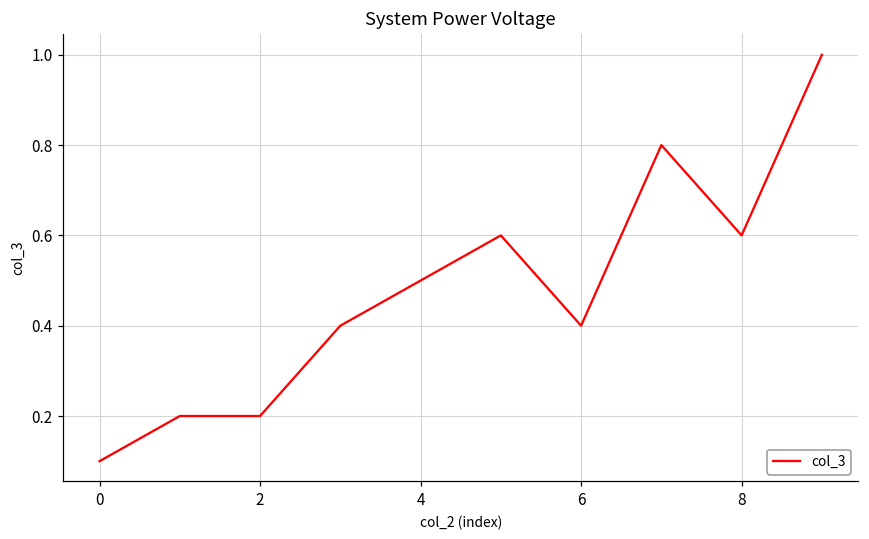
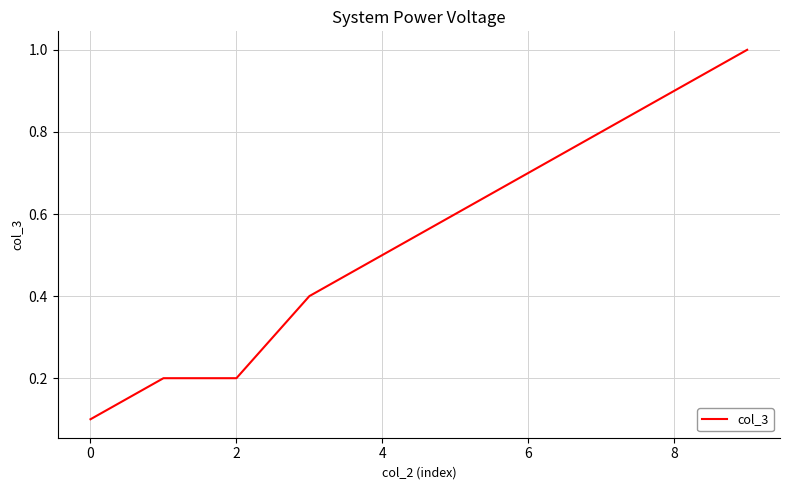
  {
    "0": 0.1,
    "2": 0.2,
    "4": 0.5,
-   "6": 0.4,
-   "8": 0.6
+   "6": 0.7,
+   "8": 0.9
  }
